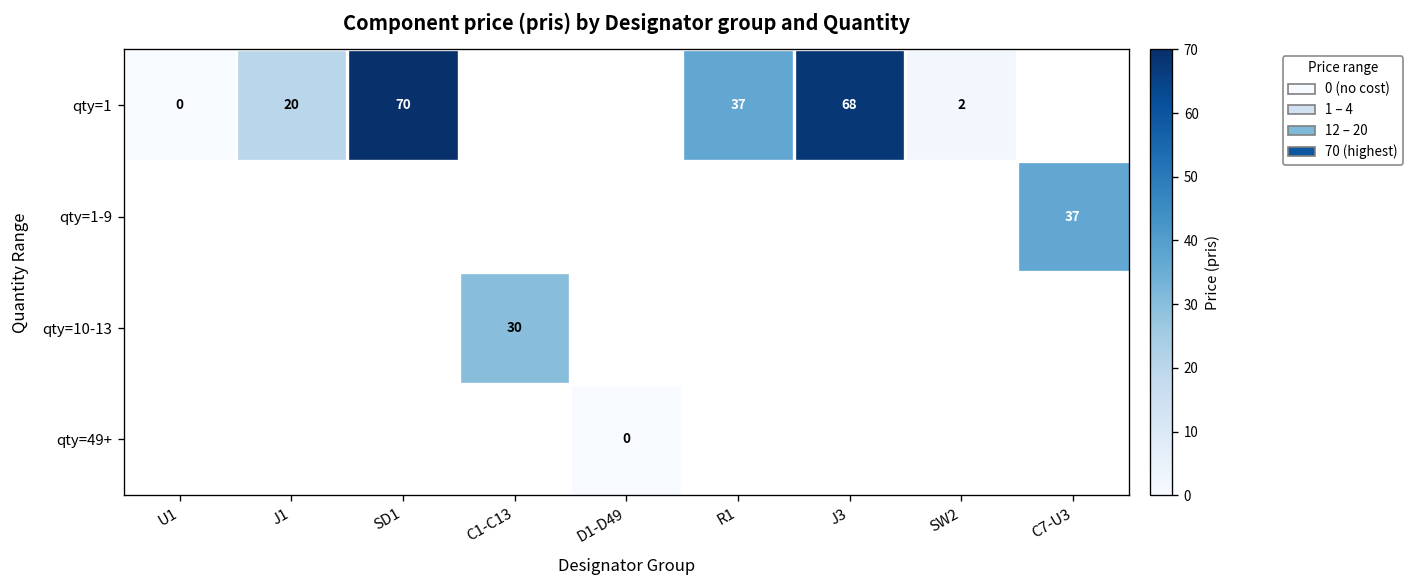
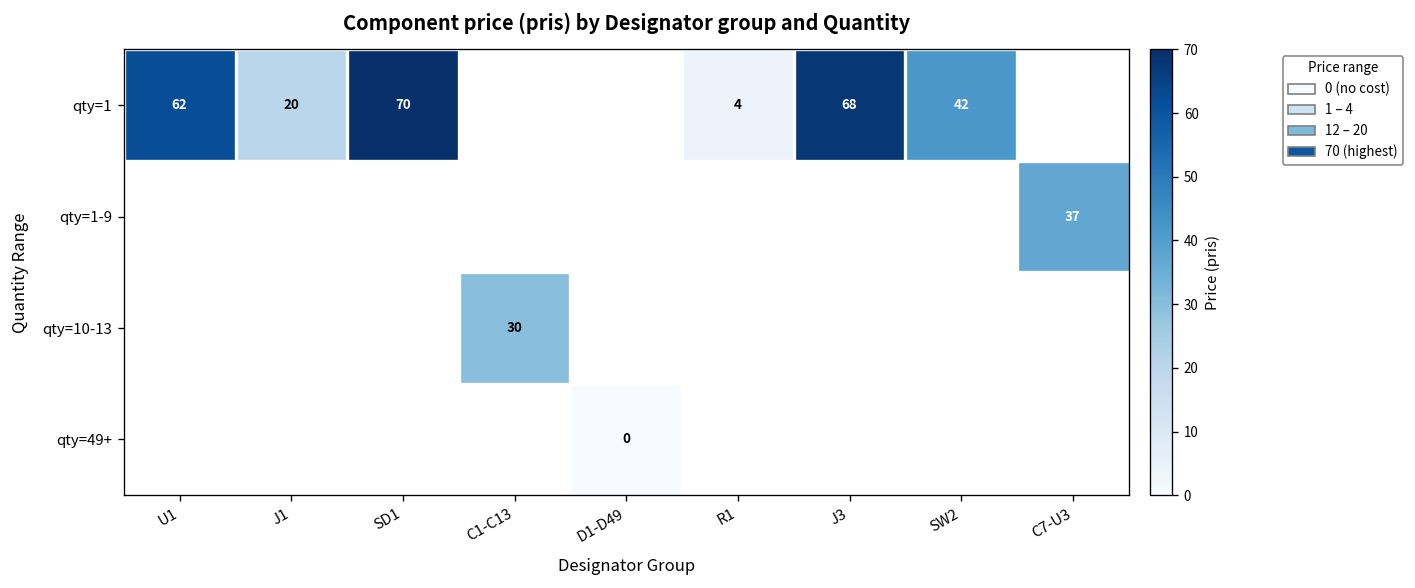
  {
    "qty=1": {
-     "U1": 0,
+     "U1": 62,
      "J1": 20,
      "SD1": 70,
-     "R1": 37,
+     "R1": 4,
      "J3": 68,
-     "SW2": 2
+     "SW2": 42
    },
    "qty=1-9": {
      "C7-U3": 37
    },
    "qty=10-13": {
      "C1-C13": 30
    },
    "qty=49+": {
      "D1-D49": 0
    }
  }
